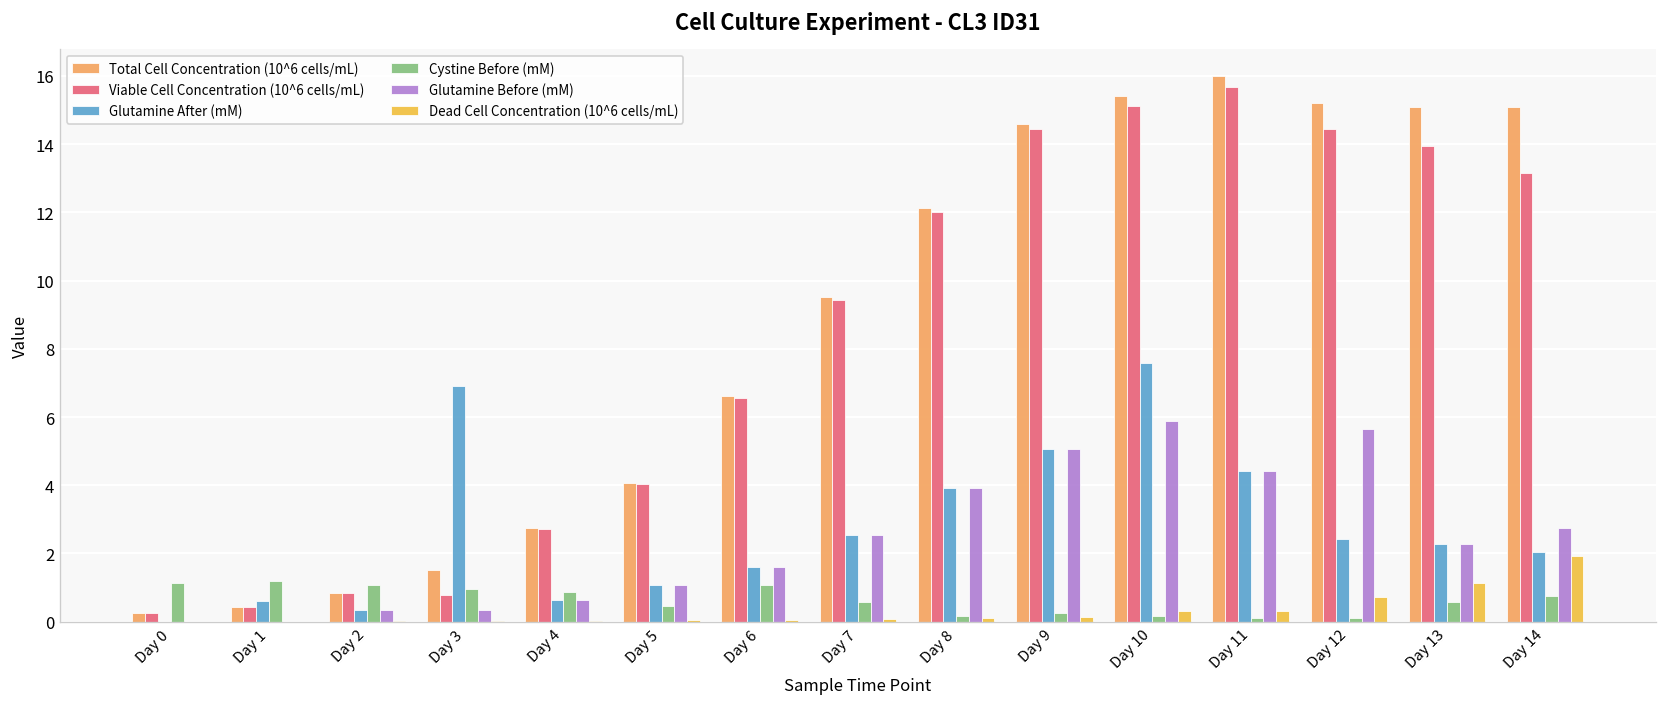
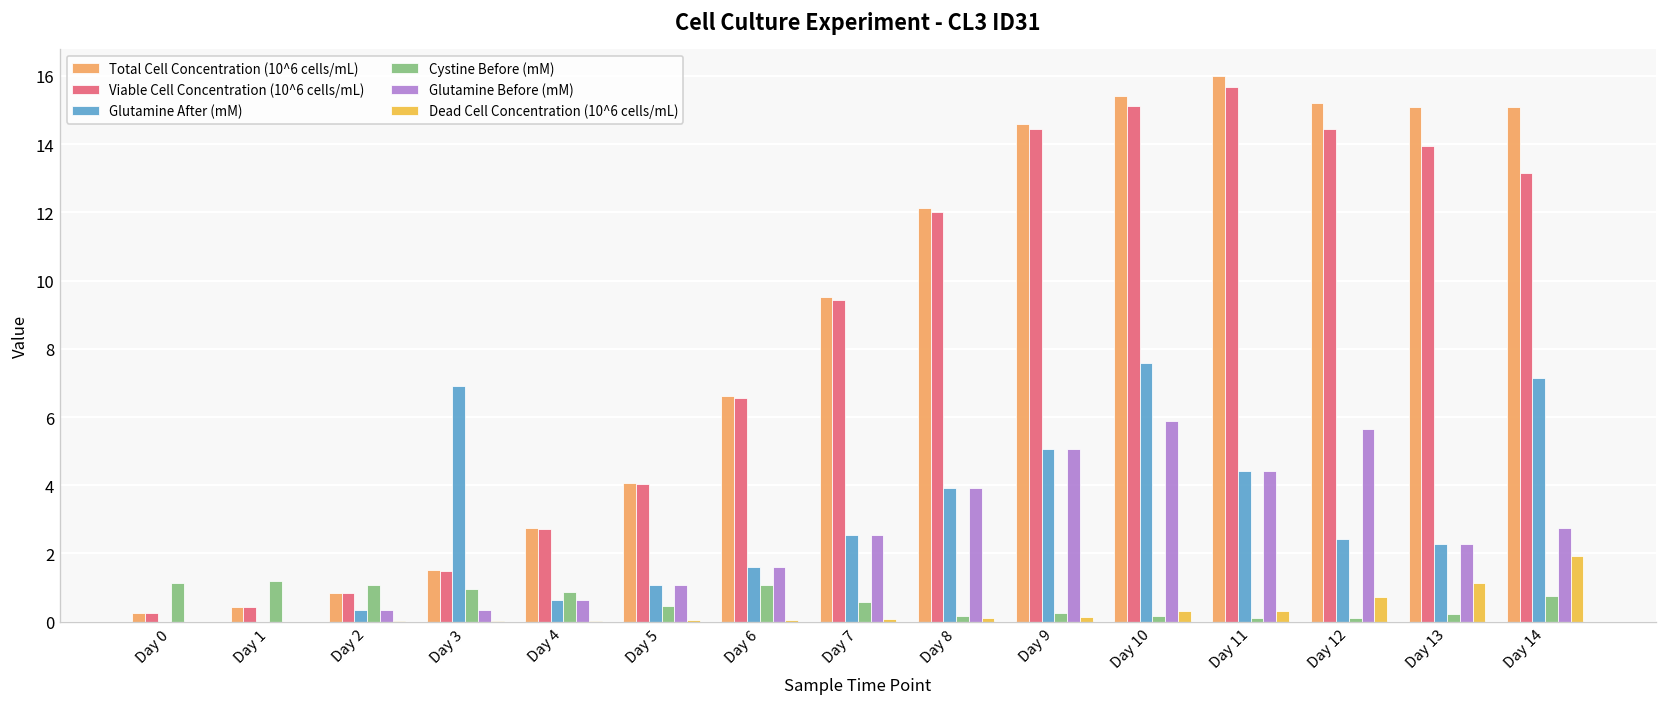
  {
    "Viable Cell Concentration (10^6 cells/mL)": {
      "Day 0": 0.3,
      "Day 1": 0.4,
      "Day 2": 0.8,
-     "Day 3": 0.8,
+     "Day 3": 1.5,
      "Day 4": 2.7,
      "Day 5": 4.0,
      "Day 6": 6.6,
      "Day 7": 9.4,
      "Day 8": 12.0,
      "Day 9": 14.5,
      "Day 10": 15.1,
      "Day 11": 15.7,
      "Day 12": 14.5,
      "Day 13": 13.9,
      "Day 14": 13.2
    },
    "Glutamine After (mM)": {
      "Day 0": 0.0,
-     "Day 1": 0.6,
+     "Day 1": 0.0,
      "Day 2": 0.3,
      "Day 3": 6.9,
      "Day 4": 0.6,
      "Day 5": 1.1,
      "Day 6": 1.6,
      "Day 7": 2.5,
      "Day 8": 3.9,
      "Day 9": 5.1,
      "Day 10": 7.6,
      "Day 11": 4.4,
      "Day 12": 2.4,
      "Day 13": 2.3,
-     "Day 14": 2.0
+     "Day 14": 7.1
    },
    "Cystine Before (mM)": {
      "Day 0": 1.1,
      "Day 1": 1.2,
      "Day 2": 1.1,
      "Day 3": 1.0,
      "Day 4": 0.9,
      "Day 5": 0.5,
      "Day 6": 1.1,
      "Day 7": 0.6,
      "Day 8": 0.2,
      "Day 9": 0.3,
      "Day 10": 0.2,
      "Day 11": 0.1,
      "Day 12": 0.1,
-     "Day 13": 0.6,
+     "Day 13": 0.2,
      "Day 14": 0.7
    },
    "Glutamine Before (mM)": {
      "Day 0": 0.0,
      "Day 1": 0.0,
      "Day 2": 0.3,
      "Day 3": 0.4,
      "Day 4": 0.6,
      "Day 5": 1.1,
      "Day 6": 1.6,
      "Day 7": 2.5,
      "Day 8": 3.9,
      "Day 9": 5.1,
      "Day 10": 5.9,
      "Day 11": 4.4,
      "Day 12": 5.6,
      "Day 13": 2.3,
      "Day 14": 2.7
    }
  }
